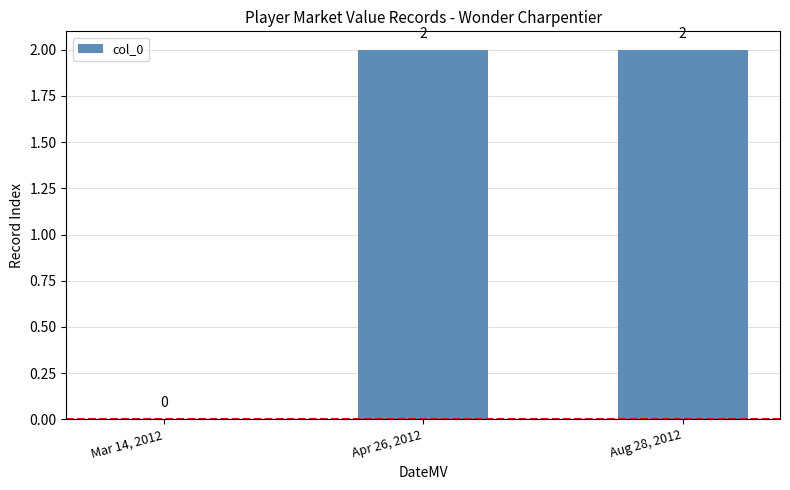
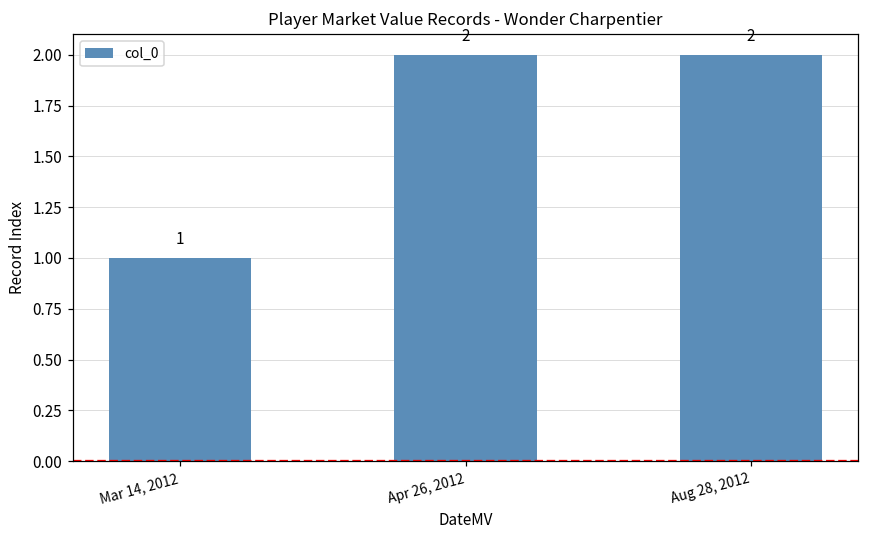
  {
-   "Mar 14, 2012": 0,
+   "Mar 14, 2012": 1,
    "Apr 26, 2012": 2,
    "Aug 28, 2012": 2
  }
